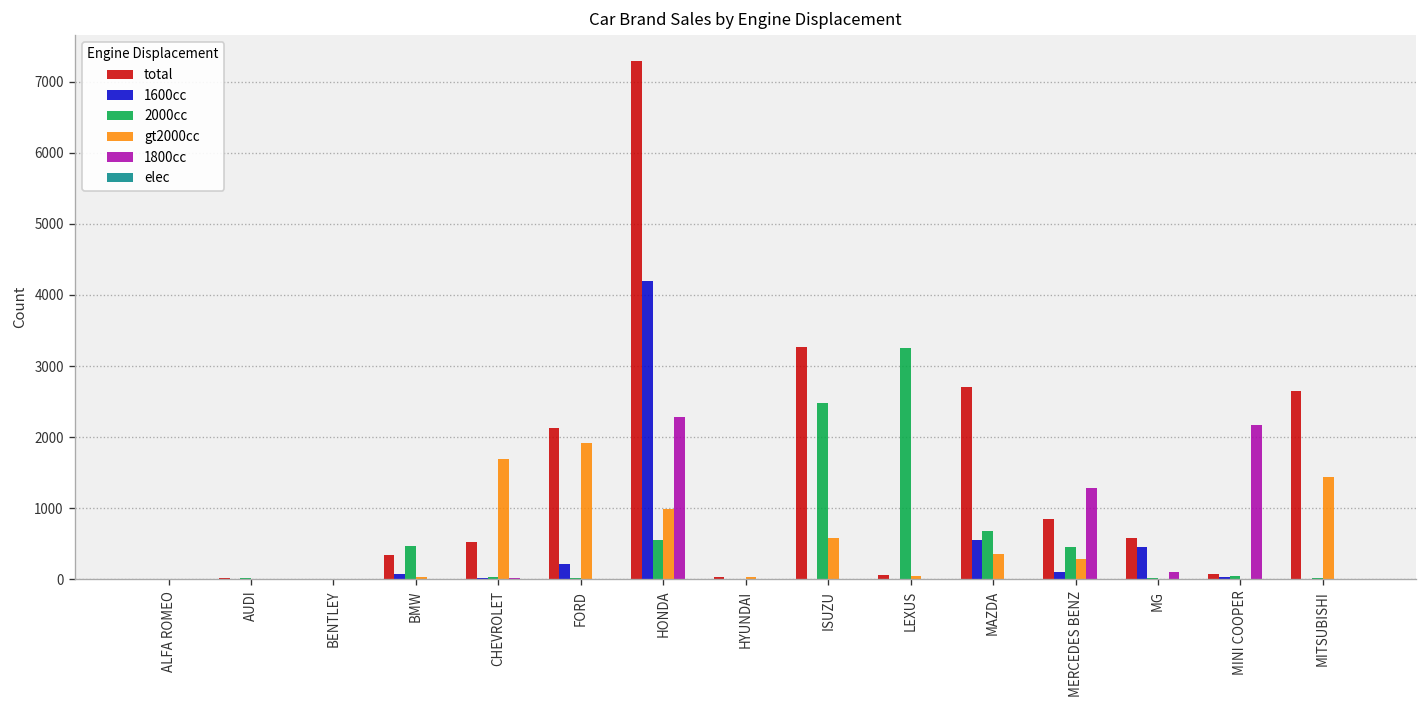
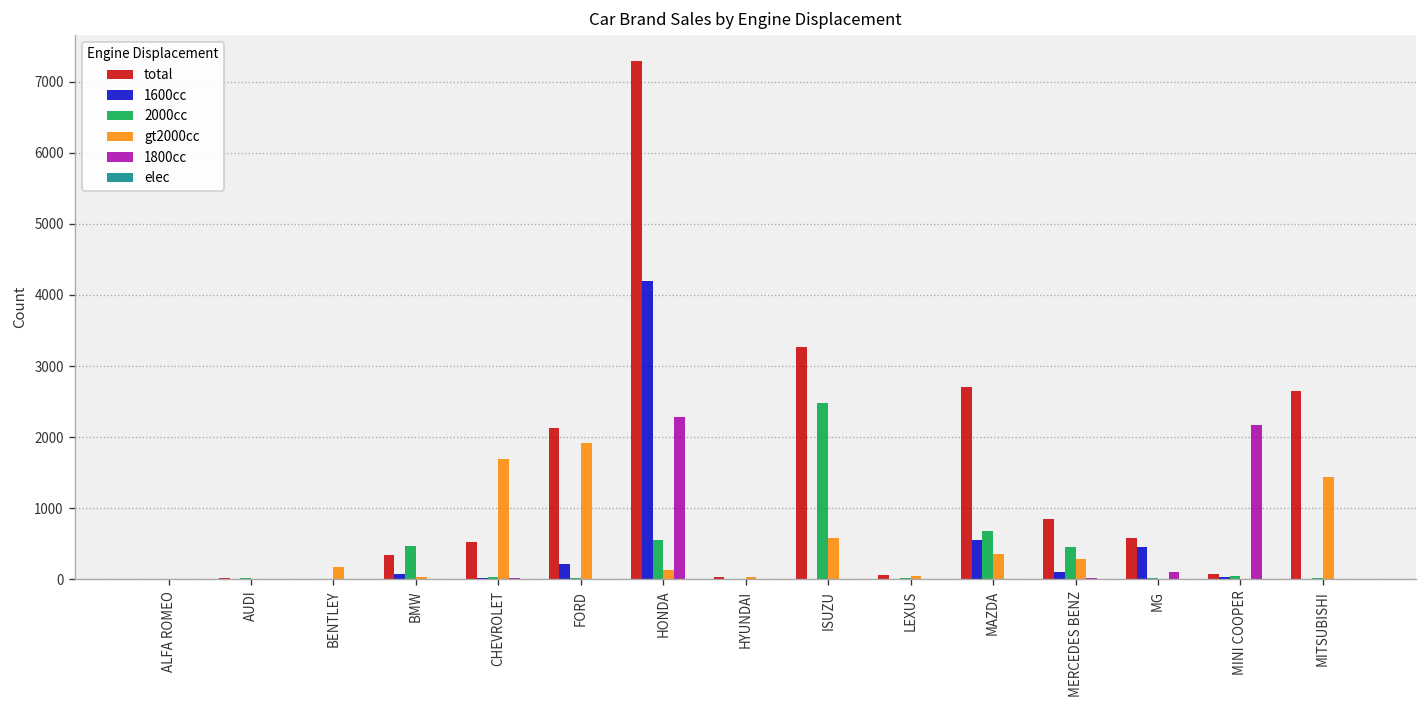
  {
    "total": {
      "ALFA ROMEO": 0,
      "BMW": 300,
      "CHEVROLET": 500,
      "FORD": 2100,
      "HONDA": 7300,
      "ISUZU": 3300,
      "LEXUS": 100,
      "MAZDA": 2700,
      "MERCEDES BENZ": 800,
      "MG": 600,
      "MINI COOPER": 100,
      "MITSUBISHI": 2600
    },
    "1600cc": {
      "ALFA ROMEO": 0,
      "AUDI": 0,
      "BENTLEY": 0,
      "BMW": 100,
      "FORD": 200,
      "HONDA": 4200,
      "HYUNDAI": 0,
      "ISUZU": 0,
      "LEXUS": 0,
      "MAZDA": 500,
      "MERCEDES BENZ": 100,
      "MG": 500
    },
    "2000cc": {
      "ALFA ROMEO": 0,
      "BENTLEY": 0,
      "BMW": 500,
      "HONDA": 500,
      "ISUZU": 2500,
-     "LEXUS": 3200,
+     "LEXUS": 0,
      "MAZDA": 700,
      "MERCEDES BENZ": 400,
      "MINI COOPER": 0
    },
    "gt2000cc": {
      "ALFA ROMEO": 0,
-     "BENTLEY": 0,
+     "BENTLEY": 200,
      "CHEVROLET": 1700,
      "FORD": 1900,
-     "HONDA": 1000,
+     "HONDA": 100,
      "ISUZU": 600,
      "LEXUS": 0,
      "MAZDA": 400,
      "MERCEDES BENZ": 300,
      "MG": 0,
      "MINI COOPER": 0,
      "MITSUBISHI": 1400
    },
    "1800cc": {
      "ALFA ROMEO": 0,
      "AUDI": 0,
      "BENTLEY": 0,
      "BMW": 0,
      "FORD": 0,
      "HONDA": 2300,
      "ISUZU": 0,
      "MAZDA": 0,
-     "MERCEDES BENZ": 1300,
+     "MERCEDES BENZ": 0,
      "MG": 100,
      "MINI COOPER": 2200
    },
    "elec": {
      "ALFA ROMEO": 0,
      "AUDI": 0,
      "BENTLEY": 0,
      "BMW": 0,
      "CHEVROLET": 0,
      "FORD": 0,
      "HONDA": 0,
      "HYUNDAI": 0,
      "ISUZU": 0,
      "LEXUS": 0,
      "MAZDA": 0,
      "MERCEDES BENZ": 0,
      "MG": 0,
      "MINI COOPER": 0,
      "MITSUBISHI": 0
    }
  }
